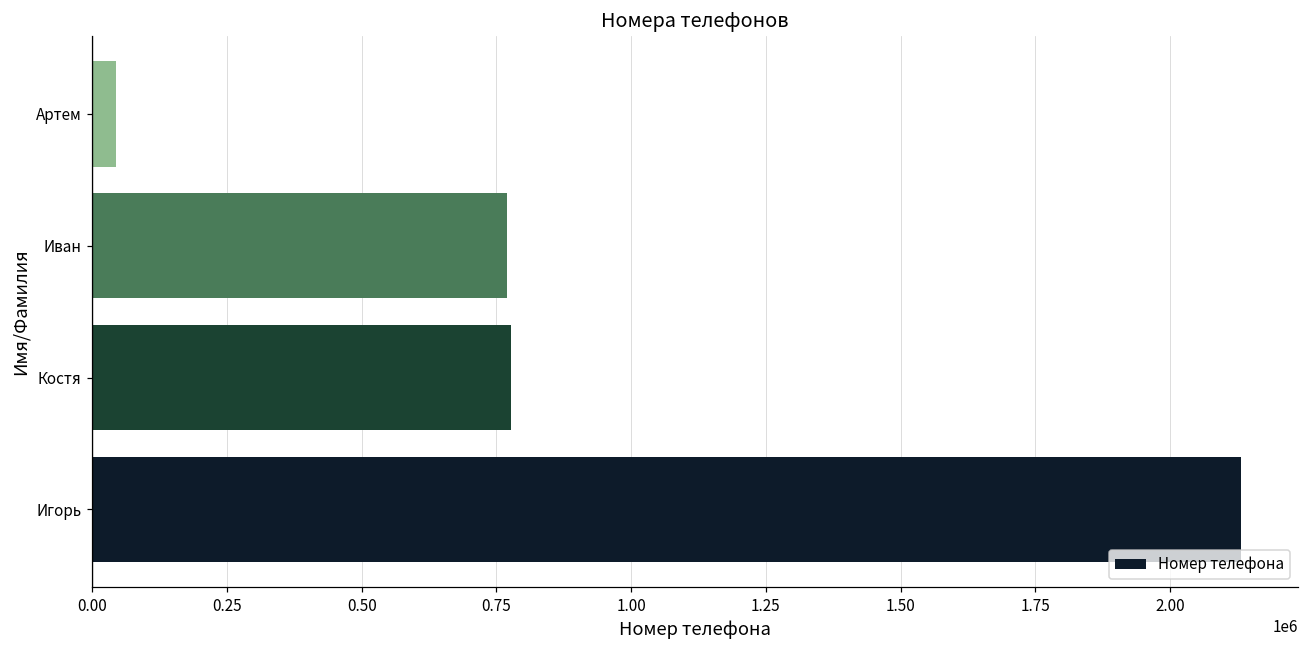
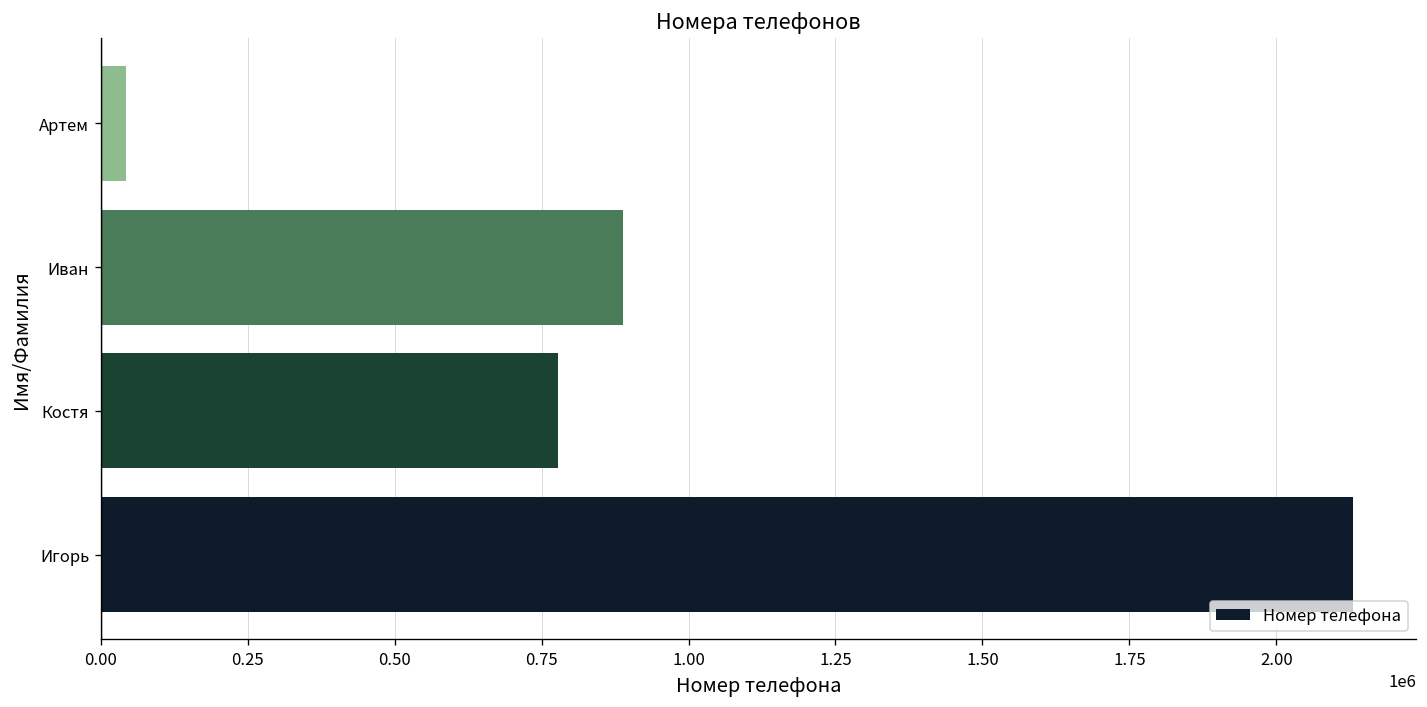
  {
    "Артем": 40000,
-   "Иван": 770000,
+   "Иван": 890000,
    "Костя": 780000,
    "Игорь": 2130000
  }
